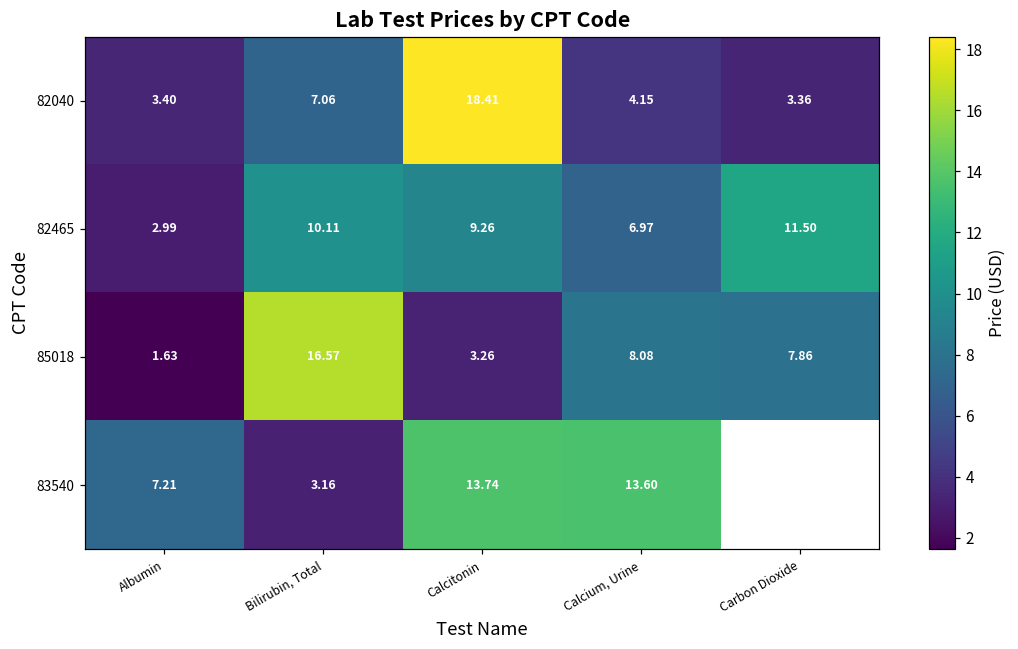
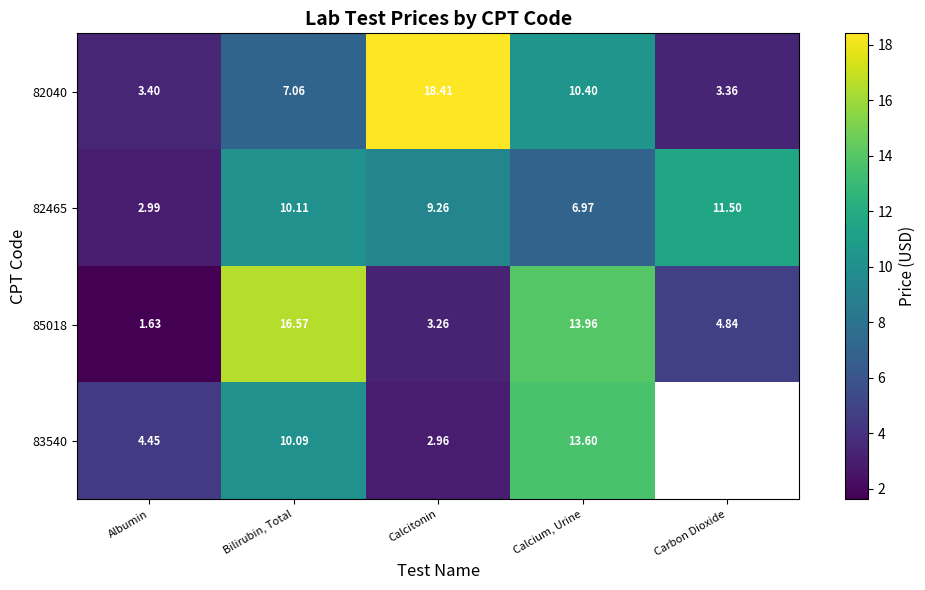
  {
    "82040": {
      "Albumin": 3.40,
      "Bilirubin, Total": 7.06,
      "Calcitonin": 18.41,
-     "Calcium, Urine": 4.15,
+     "Calcium, Urine": 10.40,
      "Carbon Dioxide": 3.36
    },
    "82465": {
      "Albumin": 2.99,
      "Bilirubin, Total": 10.11,
      "Calcitonin": 9.26,
      "Calcium, Urine": 6.97,
      "Carbon Dioxide": 11.50
    },
    "85018": {
      "Albumin": 1.63,
      "Bilirubin, Total": 16.57,
      "Calcitonin": 3.26,
-     "Calcium, Urine": 8.08,
-     "Carbon Dioxide": 7.86
+     "Calcium, Urine": 13.96,
+     "Carbon Dioxide": 4.84
    },
    "83540": {
-     "Albumin": 7.21,
-     "Bilirubin, Total": 3.16,
-     "Calcitonin": 13.74,
+     "Albumin": 4.45,
+     "Bilirubin, Total": 10.09,
+     "Calcitonin": 2.96,
      "Calcium, Urine": 13.60
    }
  }
